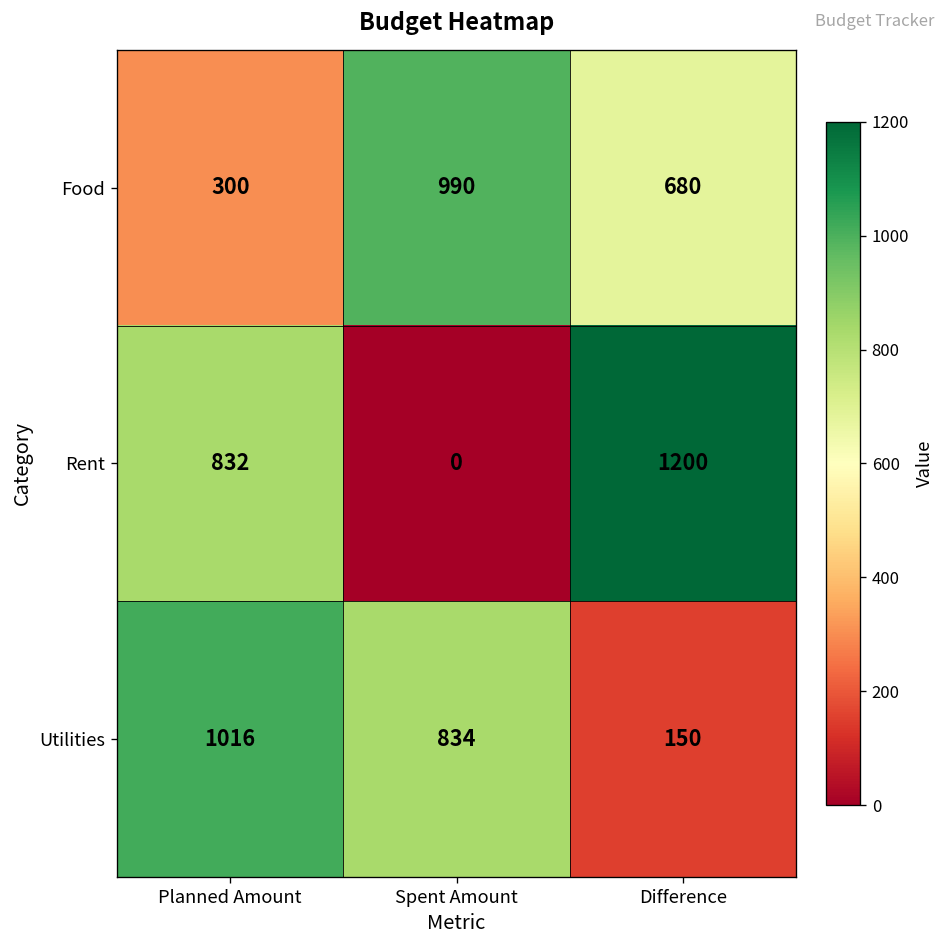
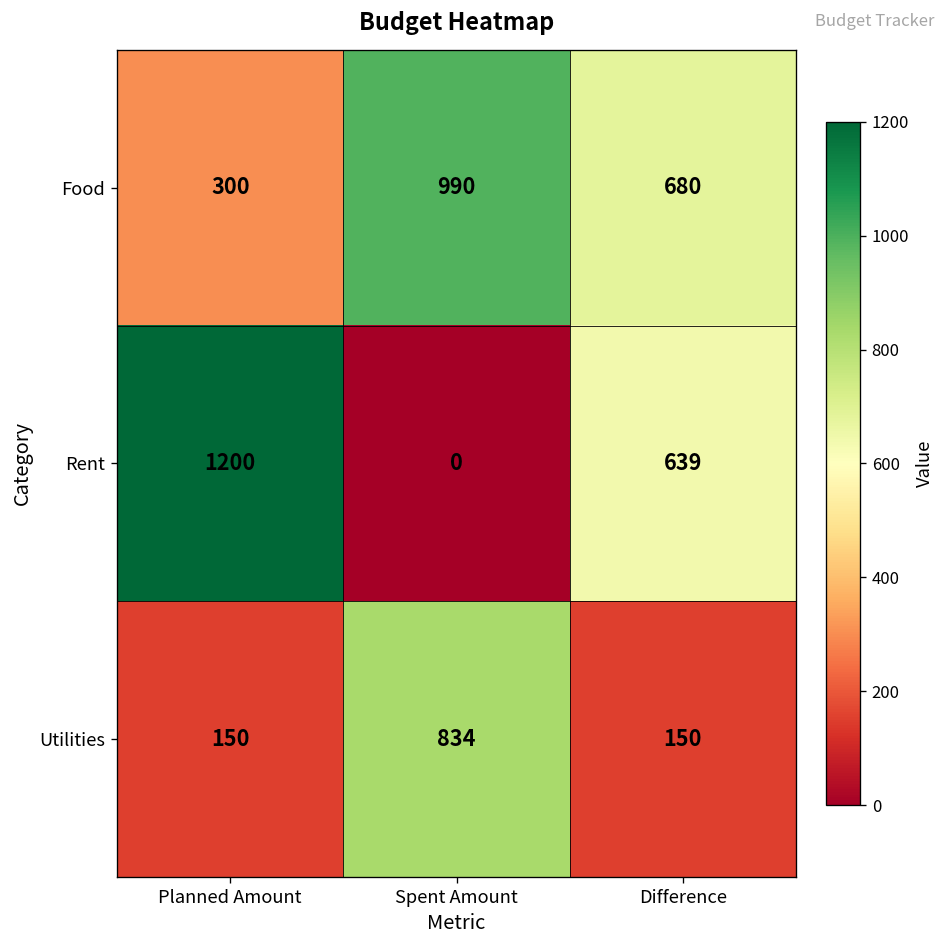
  {
    "Food": {
      "Planned Amount": 300,
      "Spent Amount": 990,
      "Difference": 680
    },
    "Rent": {
-     "Planned Amount": 832,
+     "Planned Amount": 1200,
      "Spent Amount": 0,
-     "Difference": 1200
+     "Difference": 639
    },
    "Utilities": {
-     "Planned Amount": 1016,
+     "Planned Amount": 150,
      "Spent Amount": 834,
      "Difference": 150
    }
  }
